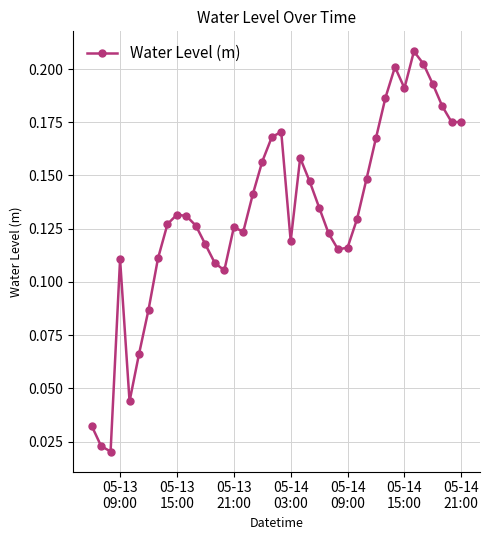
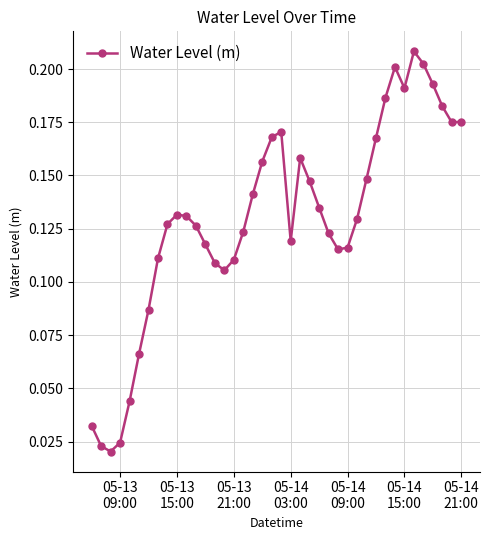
  {
-   "05-13 09:00": 0.111,
+   "05-13 09:00": 0.025,
    "05-13 15:00": 0.132,
-   "05-13 21:00": 0.126,
+   "05-13 21:00": 0.110,
    "05-14 03:00": 0.119,
    "05-14 09:00": 0.116,
    "05-14 15:00": 0.191,
    "05-14 21:00": 0.175
  }
